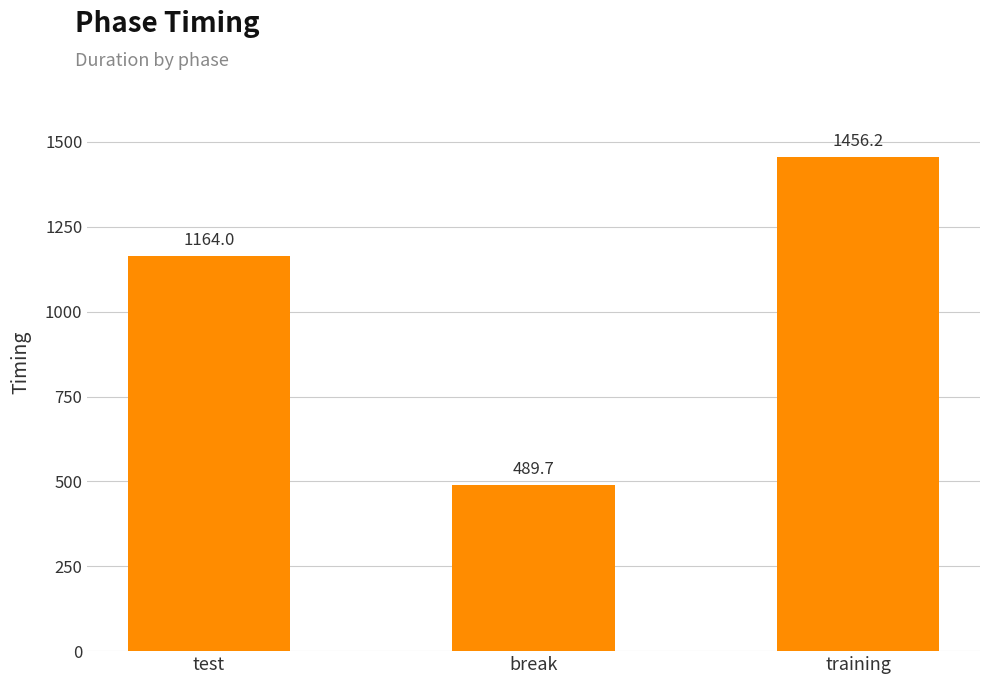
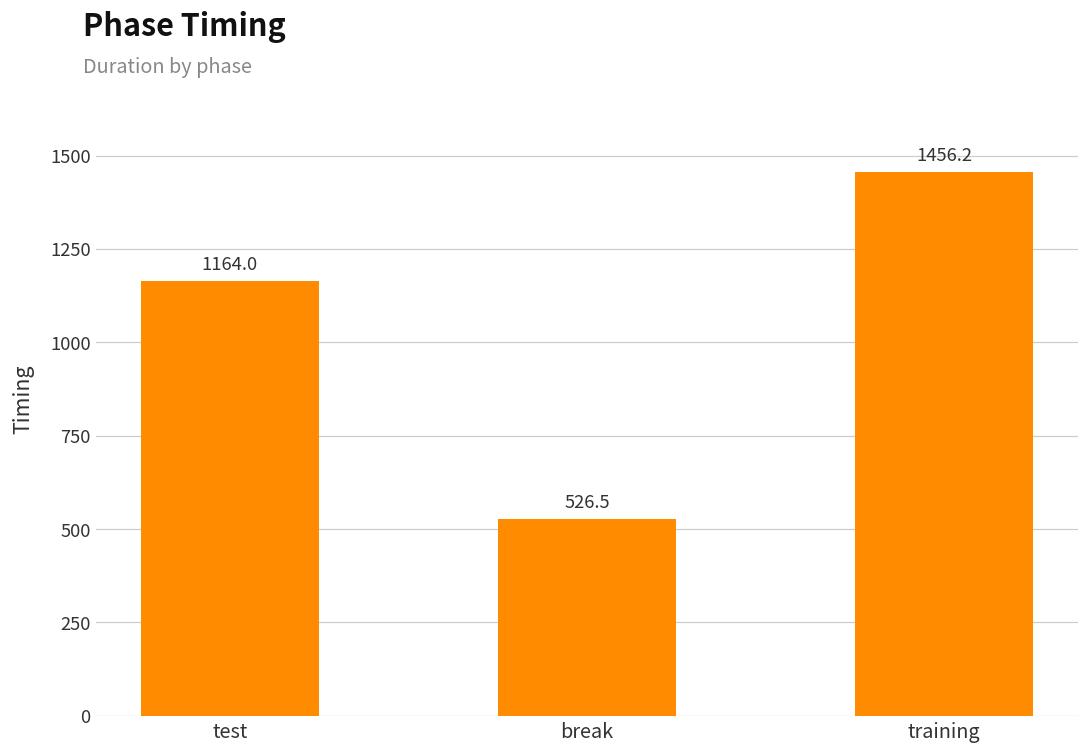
  {
    "test": 1164.0,
-   "break": 489.7,
+   "break": 526.5,
    "training": 1456.2
  }
